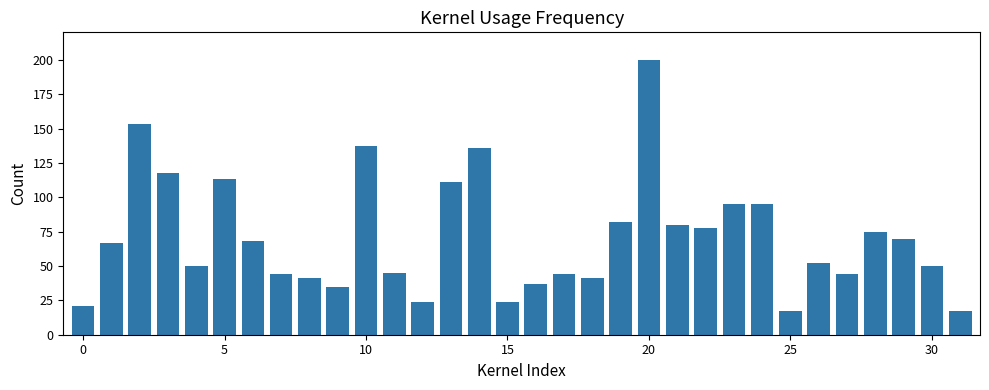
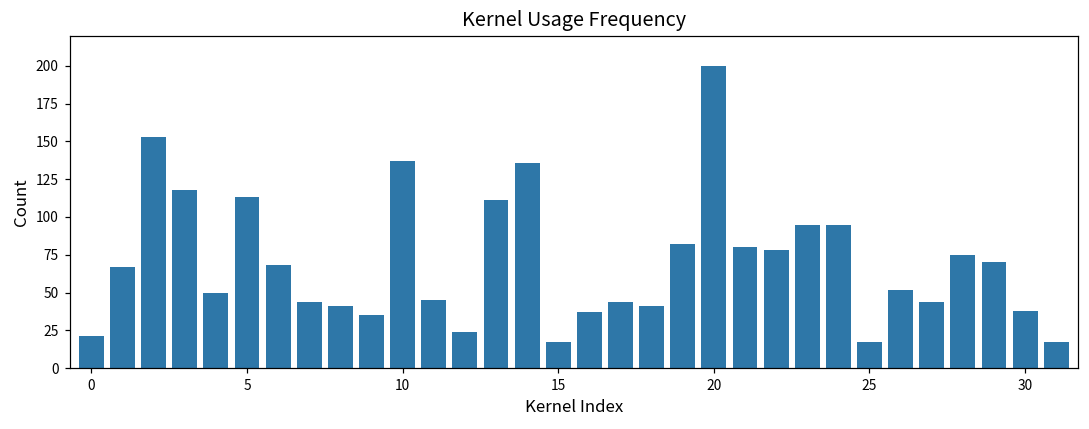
  {
    "0": 21,
    "5": 113,
    "10": 137,
-   "15": 24,
+   "15": 17,
    "20": 200,
    "25": 17,
-   "30": 50
+   "30": 38
  }
